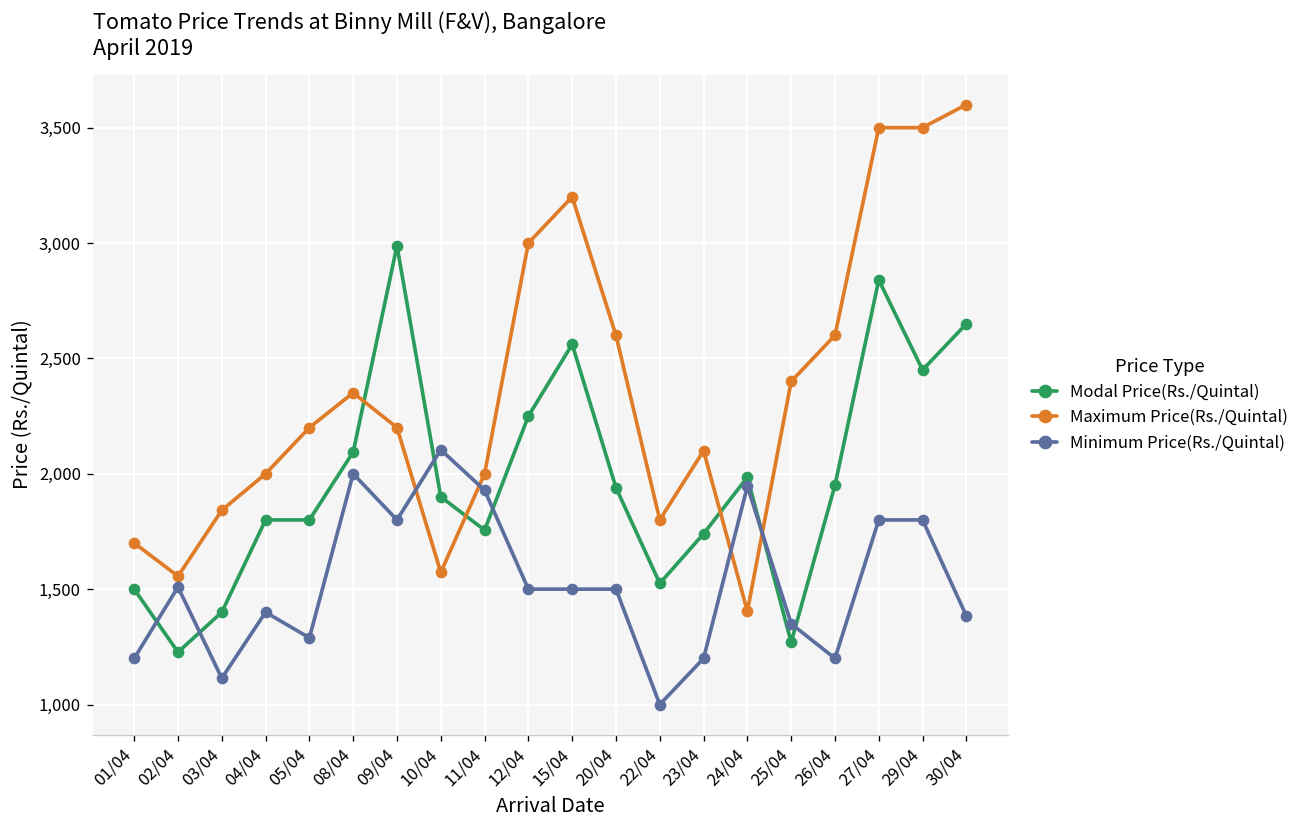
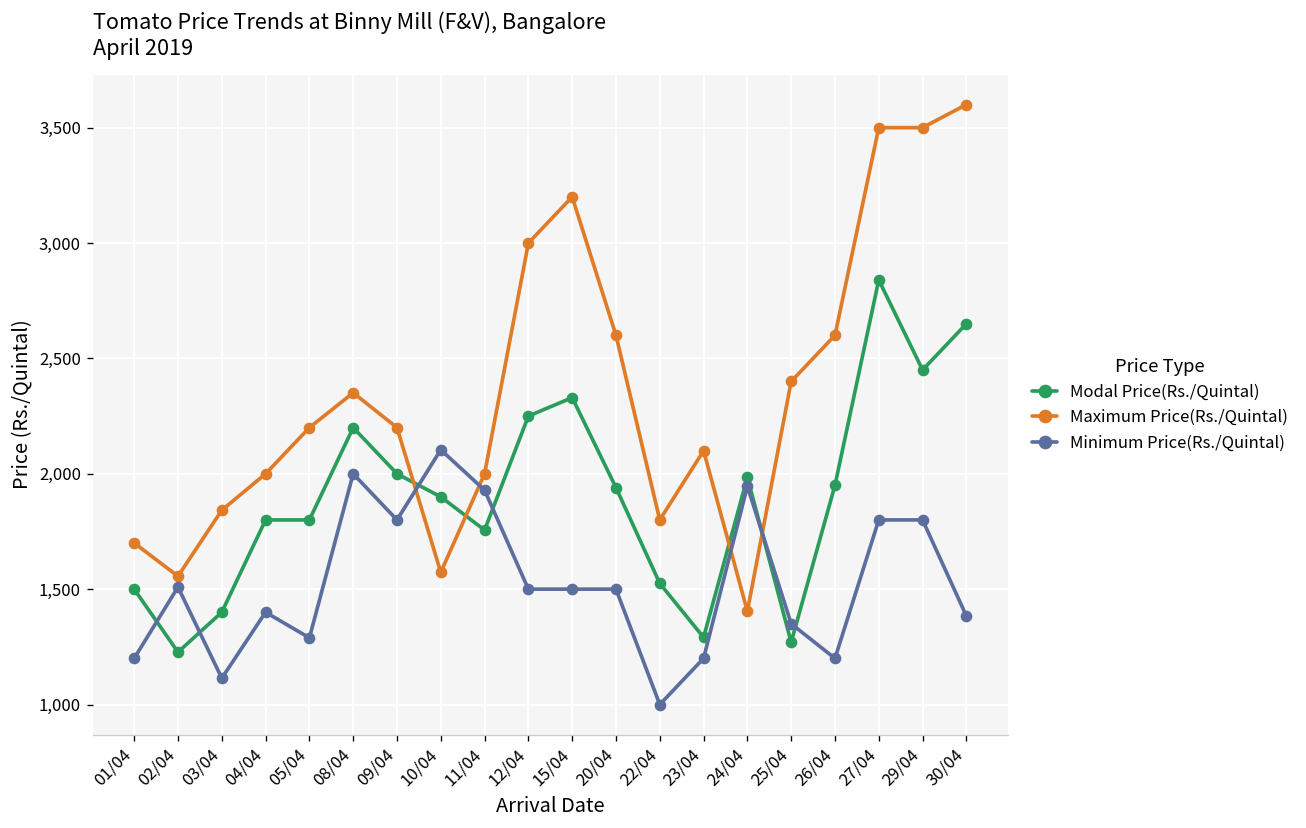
  {
    "Modal Price(Rs./Quintal)": {
      "01/04": "1,500",
      "02/04": "1,230",
      "03/04": "1,400",
      "04/04": "1,800",
      "05/04": "1,800",
-     "08/04": "2,090",
-     "09/04": "2,990",
+     "08/04": "2,200",
+     "09/04": "2,000",
      "10/04": "1,900",
      "11/04": "1,760",
      "12/04": "2,250",
-     "15/04": "2,560",
+     "15/04": "2,330",
      "20/04": "1,940",
      "22/04": "1,530",
-     "23/04": "1,740",
+     "23/04": "1,290",
      "24/04": "1,990",
      "25/04": "1,270",
      "26/04": "1,950",
      "27/04": "2,840",
      "29/04": "2,450",
      "30/04": "2,650"
    },
    "Maximum Price(Rs./Quintal)": {
      "01/04": "1,700",
      "02/04": "1,560",
      "03/04": "1,840",
      "04/04": "2,000",
      "05/04": "2,200",
      "08/04": "2,350",
      "09/04": "2,200",
      "10/04": "1,570",
      "11/04": "2,000",
      "12/04": "3,000",
      "15/04": "3,200",
      "20/04": "2,600",
      "22/04": "1,800",
      "23/04": "2,100",
      "24/04": "1,400",
      "25/04": "2,400",
      "26/04": "2,600",
      "27/04": "3,500",
      "29/04": "3,500",
      "30/04": "3,600"
    },
    "Minimum Price(Rs./Quintal)": {
      "01/04": "1,200",
      "02/04": "1,510",
      "03/04": "1,110",
      "04/04": "1,400",
      "05/04": "1,290",
      "08/04": "2,000",
      "09/04": "1,800",
      "10/04": "2,100",
      "11/04": "1,930",
      "12/04": "1,500",
      "15/04": "1,500",
      "20/04": "1,500",
      "22/04": "1,000",
      "23/04": "1,200",
      "24/04": "1,950",
      "25/04": "1,350",
      "26/04": "1,200",
      "27/04": "1,800",
      "29/04": "1,800",
      "30/04": "1,380"
    }
  }
